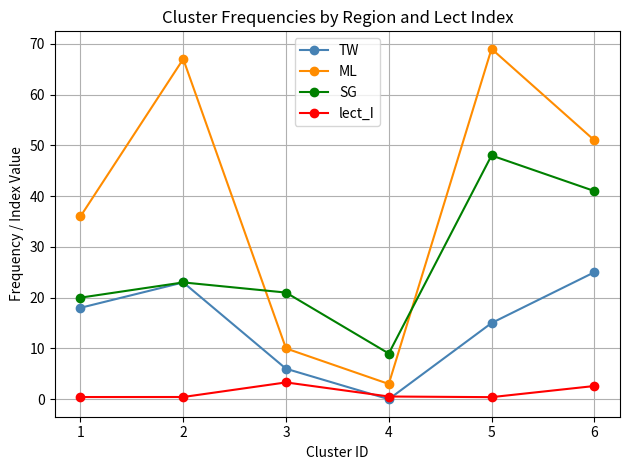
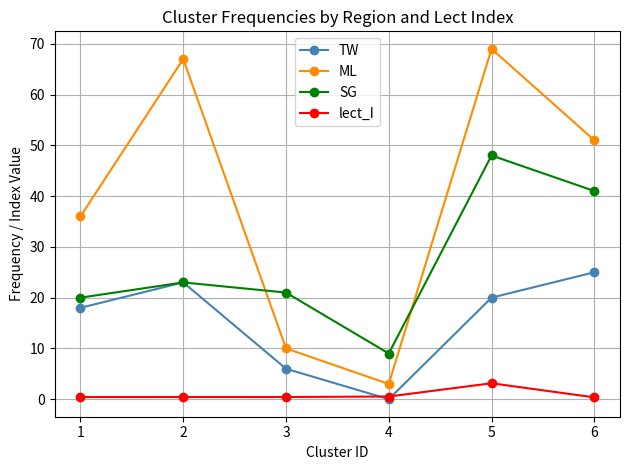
  {
    "TW": {
      "1": 18,
      "3": 6,
      "4": 0,
-     "5": 15,
+     "5": 20,
      "6": 25
    },
    "ML": {
      "1": 36,
      "2": 67,
      "3": 10,
      "4": 3,
      "5": 69,
      "6": 51
    },
    "SG": {
      "1": 20,
      "3": 21,
      "4": 9,
      "5": 48,
      "6": 41
    },
    "lect_I": {
      "1": 0,
      "2": 0,
-     "3": 3,
+     "3": 0,
      "4": 1,
-     "5": 0,
-     "6": 3
+     "5": 3,
+     "6": 0
    }
  }
